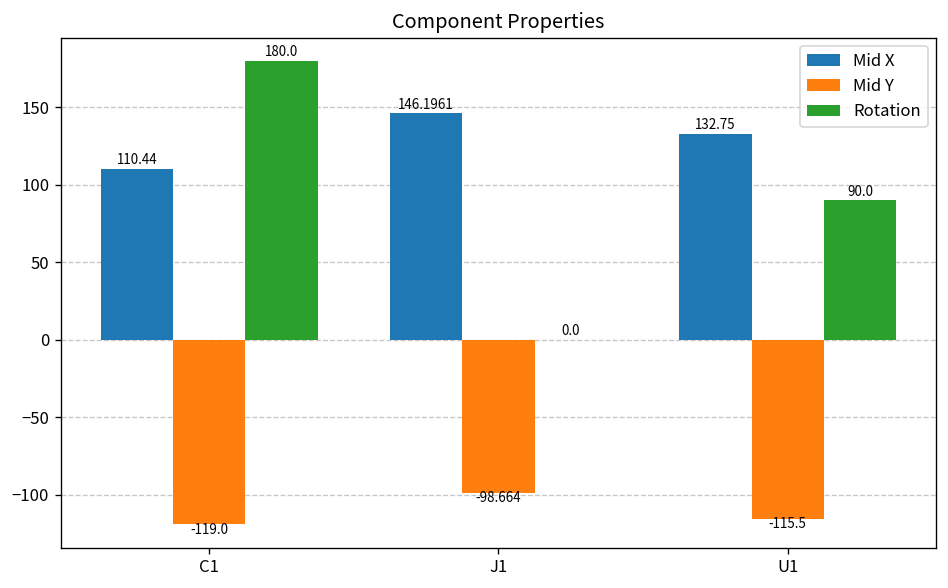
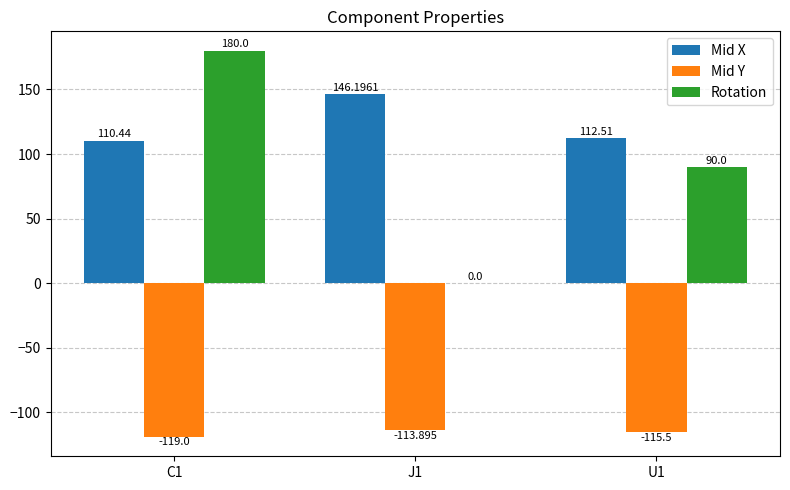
  {
    "Mid X": {
      "C1": 110.44,
      "J1": 146.1961,
-     "U1": 132.75
+     "U1": 112.51
    },
    "Mid Y": {
      "C1": -119.0,
-     "J1": -98.664,
+     "J1": -113.895,
      "U1": -115.5
    },
    "Rotation": {
      "C1": 180.0,
      "J1": 0.0,
      "U1": 90.0
    }
  }
